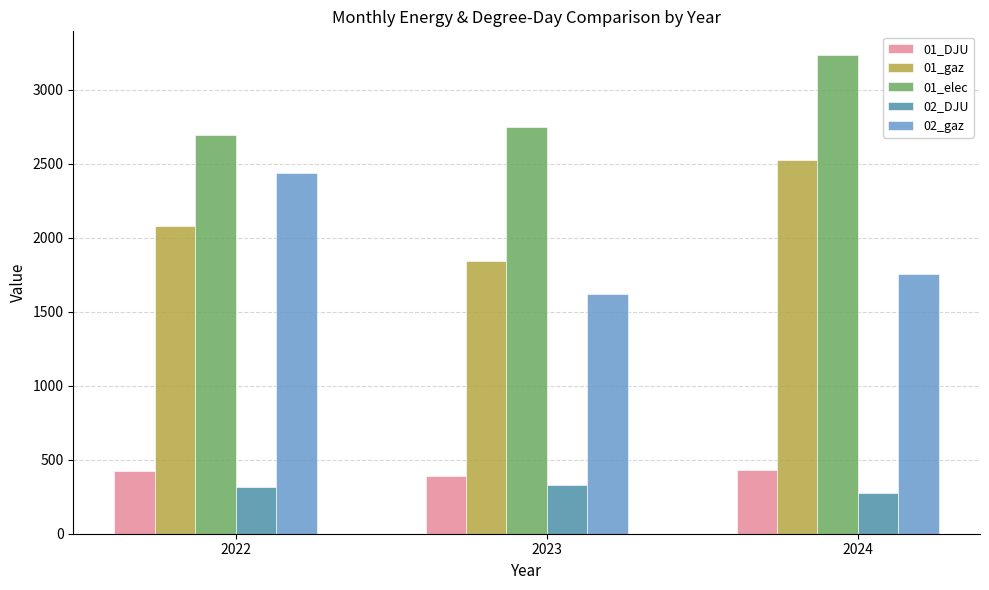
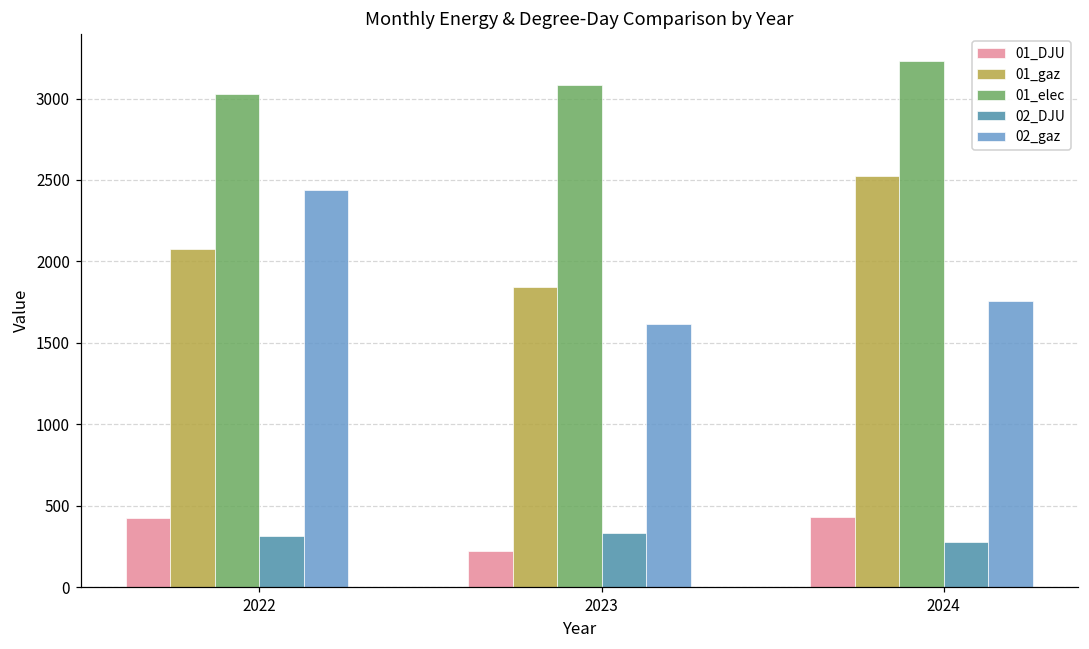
  {
    "01_DJU": {
      "2022": 430,
-     "2023": 390,
+     "2023": 220,
      "2024": 430
    },
    "01_gaz": {
      "2022": 2080,
      "2023": 1840,
      "2024": 2530
    },
    "01_elec": {
-     "2022": 2690,
-     "2023": 2750,
+     "2022": 3030,
+     "2023": 3080,
      "2024": 3230
    }
  }
